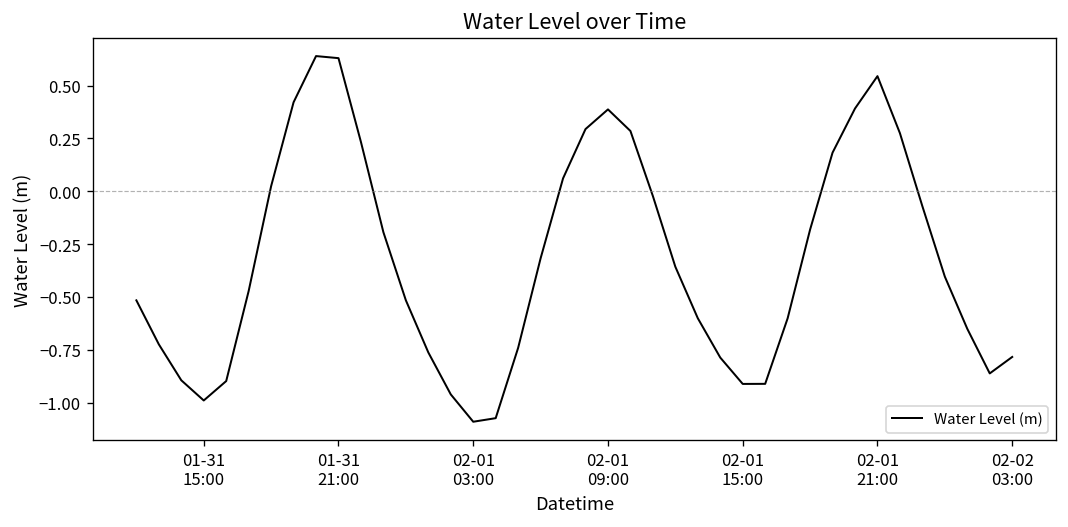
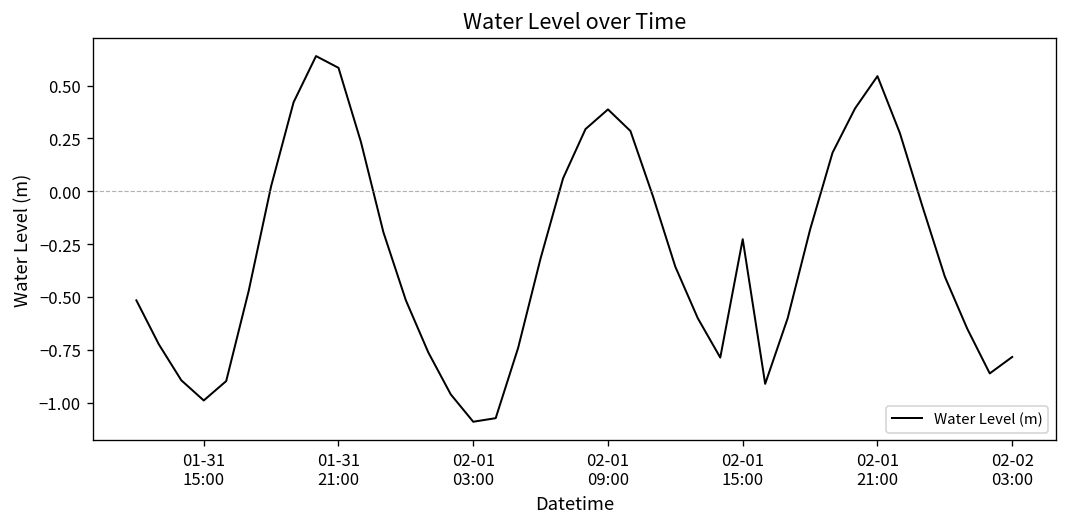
  {
    "01-31 15:00": -0.99,
-   "01-31 21:00": 0.63,
+   "01-31 21:00": 0.58,
    "02-01 03:00": -1.09,
    "02-01 09:00": 0.39,
-   "02-01 15:00": -0.91,
+   "02-01 15:00": -0.23,
    "02-01 21:00": 0.55,
    "02-02 03:00": -0.78
  }
